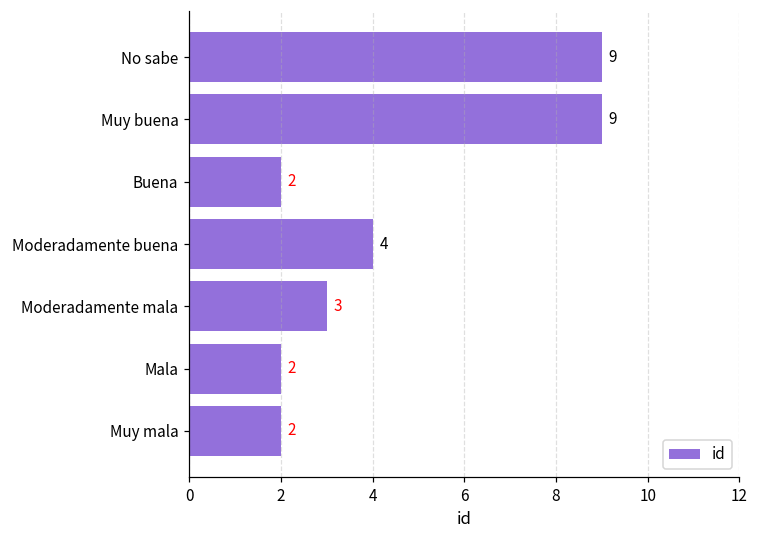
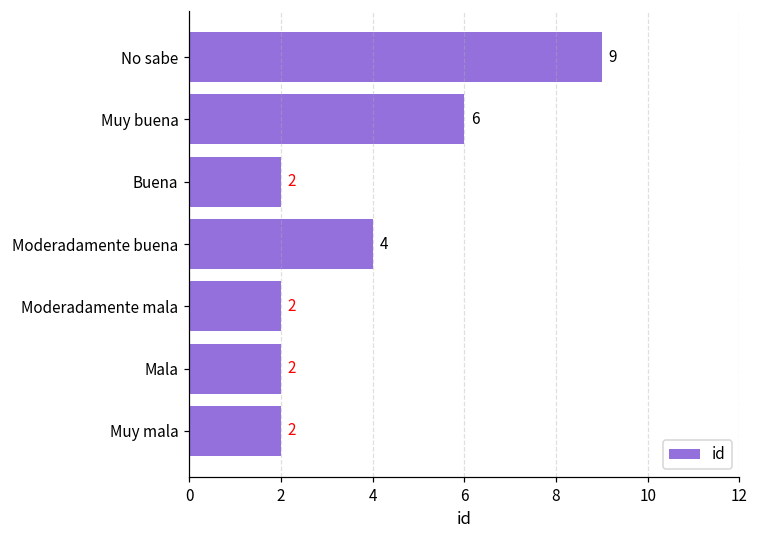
  {
    "No sabe": 9,
-   "Muy buena": 9,
+   "Muy buena": 6,
    "Buena": 2,
    "Moderadamente buena": 4,
-   "Moderadamente mala": 3,
+   "Moderadamente mala": 2,
    "Mala": 2,
    "Muy mala": 2
  }
